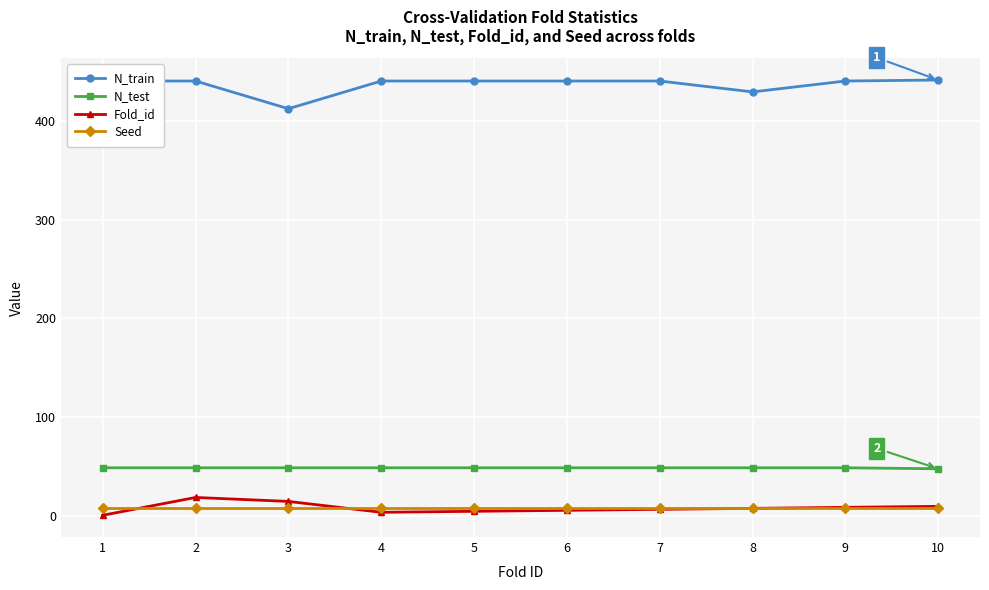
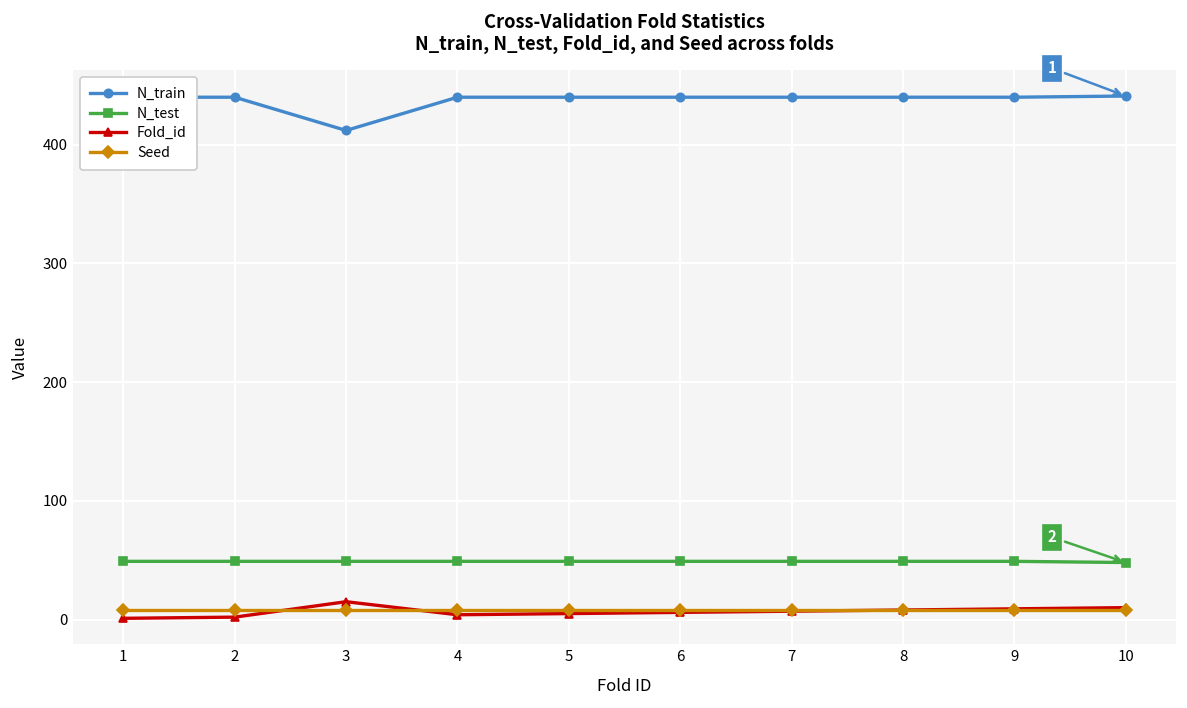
  {
    "N_train": {
      "2": 440,
      "3": 410,
      "4": 440,
      "5": 440,
      "6": 440,
      "7": 440,
-     "8": 430,
+     "8": 440,
      "9": 440,
      "10": 440
    },
    "N_test": {
      "1": 50,
      "2": 50,
      "3": 50,
      "4": 50,
      "5": 50,
      "6": 50,
      "7": 50,
      "8": 50,
      "9": 50,
      "10": 50
    },
    "Fold_id": {
      "1": 0,
-     "2": 20,
+     "2": 0,
      "3": 20,
      "4": 0,
      "5": 10
    },
    "Seed": {
      "1": 10,
      "2": 10,
      "3": 10,
      "4": 10,
      "5": 10
    }
  }
